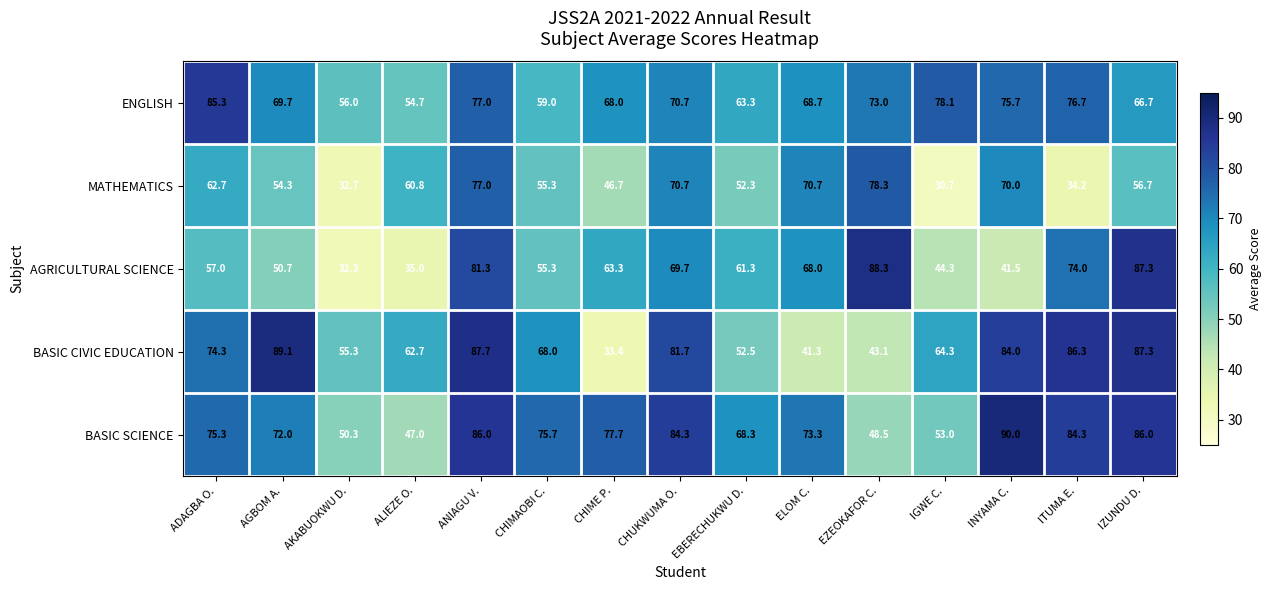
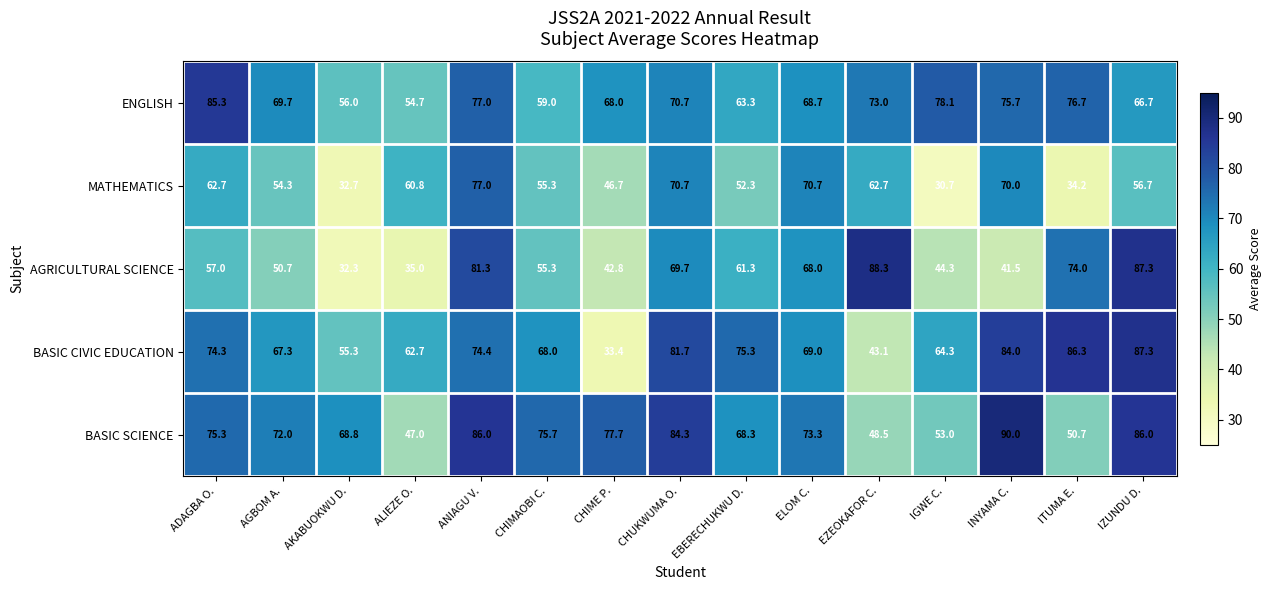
  {
    "ENGLISH": {
      "ADAGBA O.": 85.3,
      "AGBOM A.": 69.7,
      "AKABUOKWU D.": 56.0,
      "ALIEZE O.": 54.7,
      "ANIAGU V.": 77.0,
      "CHIMAOBI C.": 59.0,
      "CHIME P.": 68.0,
      "CHUKWUMA O.": 70.7,
      "EBERECHUKWU D.": 63.3,
      "ELOM C.": 68.7,
      "EZEOKAFOR C.": 73.0,
      "IGWE C.": 78.1,
      "INYAMA C.": 75.7,
      "ITUMA E.": 76.7,
      "IZUNDU D.": 66.7
    },
    "MATHEMATICS": {
      "ADAGBA O.": 62.7,
      "AGBOM A.": 54.3,
      "AKABUOKWU D.": 32.7,
      "ALIEZE O.": 60.8,
      "ANIAGU V.": 77.0,
      "CHIMAOBI C.": 55.3,
      "CHIME P.": 46.7,
      "CHUKWUMA O.": 70.7,
      "EBERECHUKWU D.": 52.3,
      "ELOM C.": 70.7,
-     "EZEOKAFOR C.": 78.3,
+     "EZEOKAFOR C.": 62.7,
      "IGWE C.": 30.7,
      "INYAMA C.": 70.0,
      "ITUMA E.": 34.2,
      "IZUNDU D.": 56.7
    },
    "AGRICULTURAL SCIENCE": {
      "ADAGBA O.": 57.0,
      "AGBOM A.": 50.7,
      "AKABUOKWU D.": 32.3,
      "ALIEZE O.": 35.0,
      "ANIAGU V.": 81.3,
      "CHIMAOBI C.": 55.3,
-     "CHIME P.": 63.3,
+     "CHIME P.": 42.8,
      "CHUKWUMA O.": 69.7,
      "EBERECHUKWU D.": 61.3,
      "ELOM C.": 68.0,
      "EZEOKAFOR C.": 88.3,
      "IGWE C.": 44.3,
      "INYAMA C.": 41.5,
      "ITUMA E.": 74.0,
      "IZUNDU D.": 87.3
    },
    "BASIC CIVIC EDUCATION": {
      "ADAGBA O.": 74.3,
-     "AGBOM A.": 89.1,
+     "AGBOM A.": 67.3,
      "AKABUOKWU D.": 55.3,
      "ALIEZE O.": 62.7,
-     "ANIAGU V.": 87.7,
+     "ANIAGU V.": 74.4,
      "CHIMAOBI C.": 68.0,
      "CHIME P.": 33.4,
      "CHUKWUMA O.": 81.7,
-     "EBERECHUKWU D.": 52.5,
-     "ELOM C.": 41.3,
+     "EBERECHUKWU D.": 75.3,
+     "ELOM C.": 69.0,
      "EZEOKAFOR C.": 43.1,
      "IGWE C.": 64.3,
      "INYAMA C.": 84.0,
      "ITUMA E.": 86.3,
      "IZUNDU D.": 87.3
    },
    "BASIC SCIENCE": {
      "ADAGBA O.": 75.3,
      "AGBOM A.": 72.0,
-     "AKABUOKWU D.": 50.3,
+     "AKABUOKWU D.": 68.8,
      "ALIEZE O.": 47.0,
      "ANIAGU V.": 86.0,
      "CHIMAOBI C.": 75.7,
      "CHIME P.": 77.7,
      "CHUKWUMA O.": 84.3,
      "EBERECHUKWU D.": 68.3,
      "ELOM C.": 73.3,
      "EZEOKAFOR C.": 48.5,
      "IGWE C.": 53.0,
      "INYAMA C.": 90.0,
-     "ITUMA E.": 84.3,
+     "ITUMA E.": 50.7,
      "IZUNDU D.": 86.0
    }
  }
